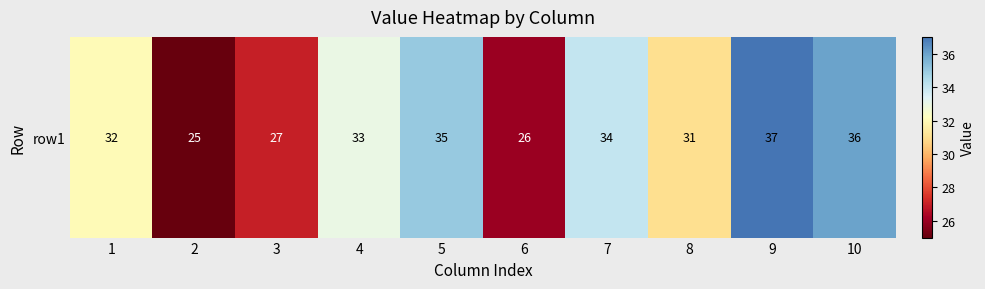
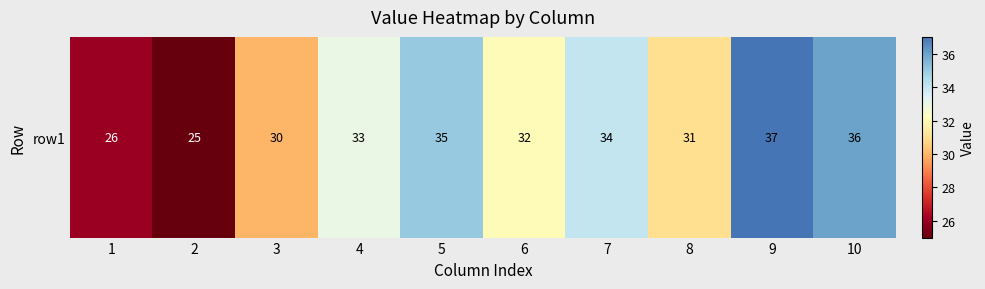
  {
    "row1": {
-     "1": 32,
+     "1": 26,
      "2": 25,
-     "3": 27,
+     "3": 30,
      "4": 33,
      "5": 35,
-     "6": 26,
+     "6": 32,
      "7": 34,
      "8": 31,
      "9": 37,
      "10": 36
    }
  }
